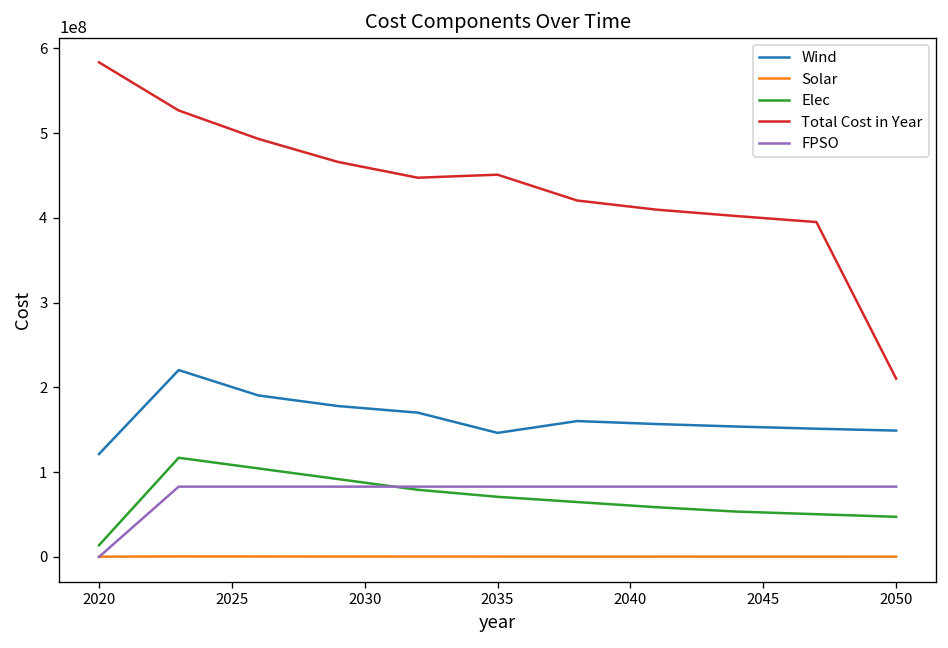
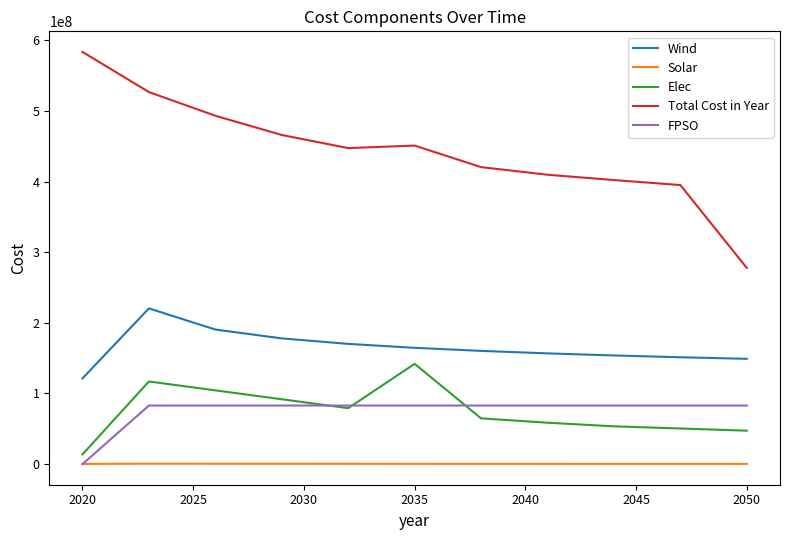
  {
    "Wind": {
      "2020": 120000000,
-     "2035": 150000000,
+     "2035": 160000000,
      "2050": 150000000
    },
    "Solar": {
      "2035": 0,
      "2050": 0
    },
    "Elec": {
      "2020": 10000000,
-     "2035": 70000000,
+     "2035": 140000000,
      "2050": 50000000
    },
    "Total Cost in Year": {
      "2020": 580000000,
      "2035": 450000000,
-     "2050": 210000000
+     "2050": 280000000
    },
    "FPSO": {
      "2035": 80000000,
      "2050": 80000000
    }
  }
